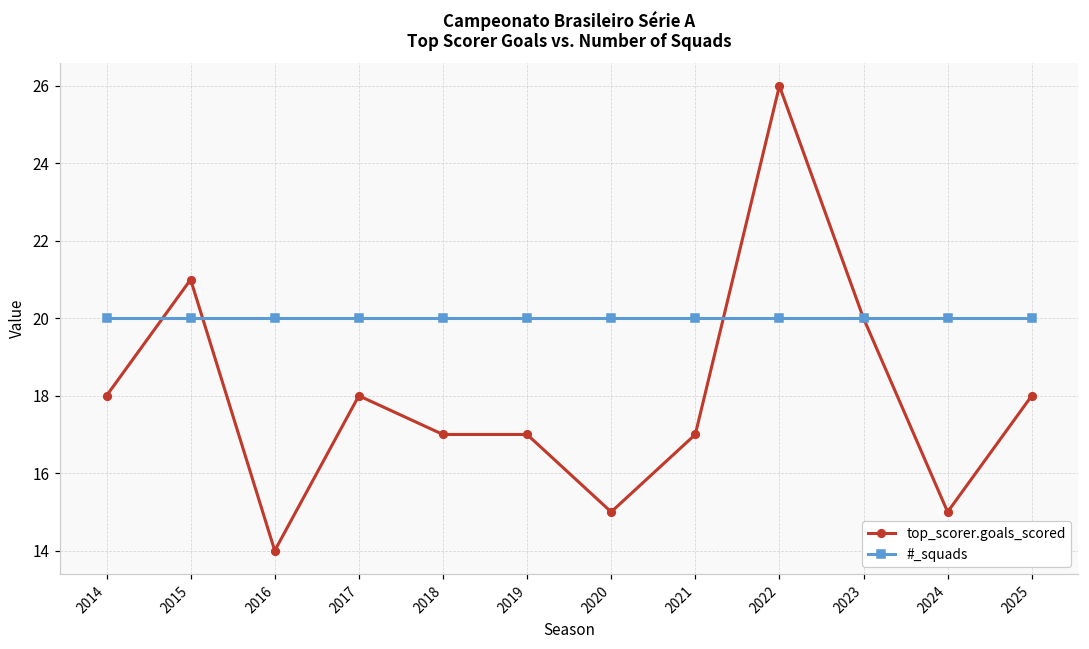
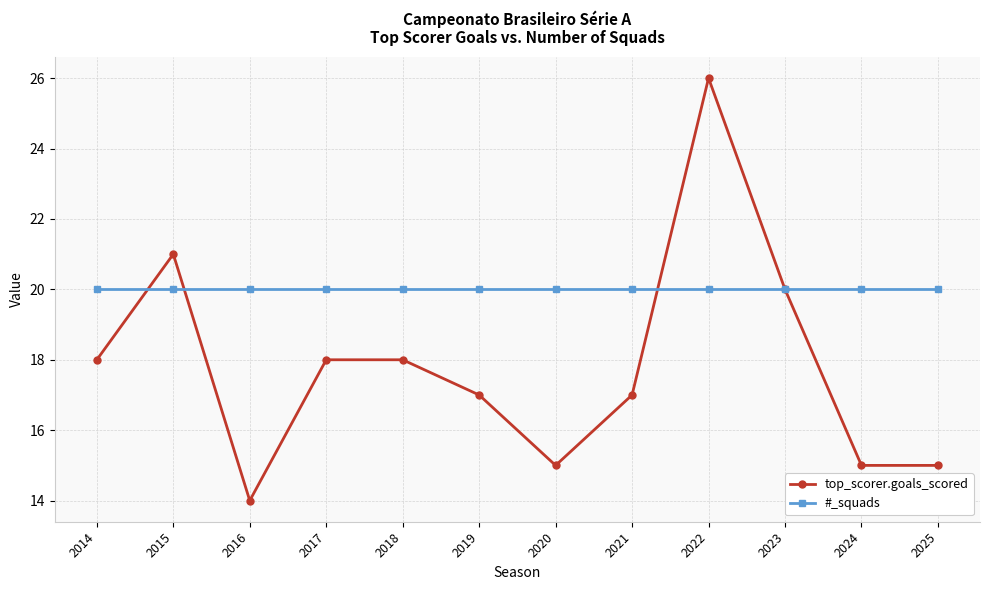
  {
    "top_scorer.goals_scored": {
      "2014": 18,
      "2015": 21,
      "2016": 14,
      "2017": 18,
-     "2018": 17,
+     "2018": 18,
      "2019": 17,
      "2020": 15,
      "2021": 17,
      "2022": 26,
      "2024": 15,
-     "2025": 18
+     "2025": 15
    },
    "#_squads": {
      "2014": 20,
      "2015": 20,
      "2016": 20,
      "2017": 20,
      "2018": 20,
      "2019": 20,
      "2020": 20,
      "2021": 20,
      "2022": 20,
      "2024": 20,
      "2025": 20
    }
  }
